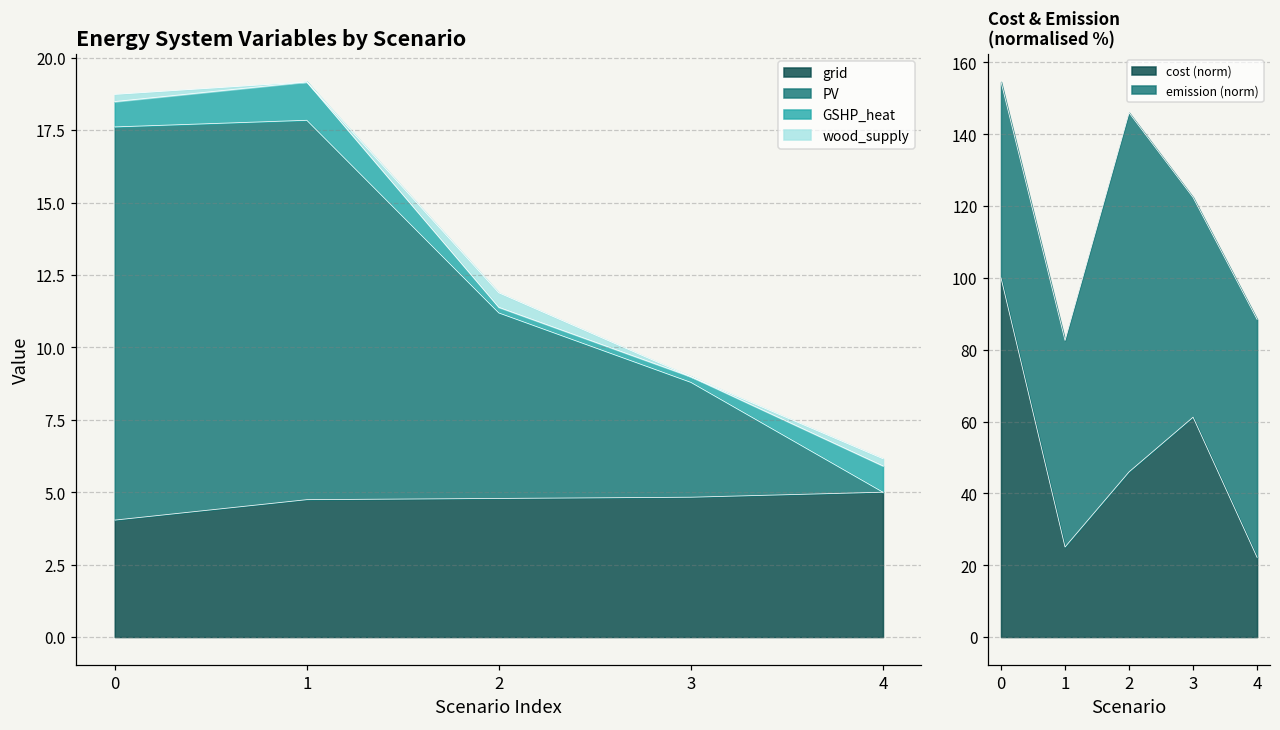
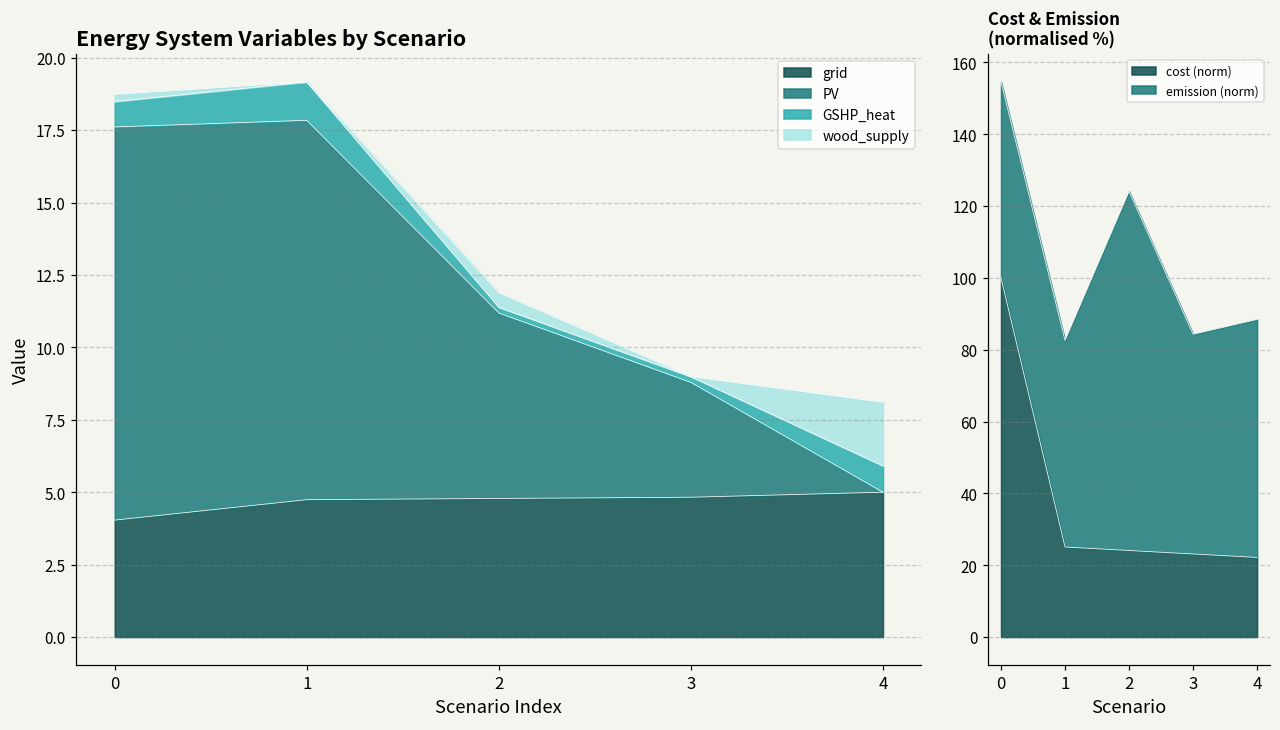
  {
    "Energy System Variables by Scenario": {
      "grid": {
        "0": 4.0,
        "1": 4.7,
        "2": 4.8,
        "3": 4.8
      },
      "PV": {
        "0": 13.6,
        "1": 13.1,
        "2": 6.4,
        "3": 4.0
      },
      "GSHP_heat": {
        "0": 0.9,
        "2": 0.2,
        "4": 0.9
      },
      "wood_supply": {
        "0": 0.2,
        "2": 0.5,
-       "4": 0.2
+       "4": 2.2
      }
    },
    "Cost & Emission (normalised %)": {
      "cost (norm)": {
        "0": 100,
        "1": 25,
-       "2": 46,
-       "3": 61,
+       "2": 24,
+       "3": 23,
        "4": 22
      },
      "emission (norm)": {
        "0": 55,
        "1": 58,
        "2": 100,
        "3": 61,
        "4": 66
      }
    }
  }
